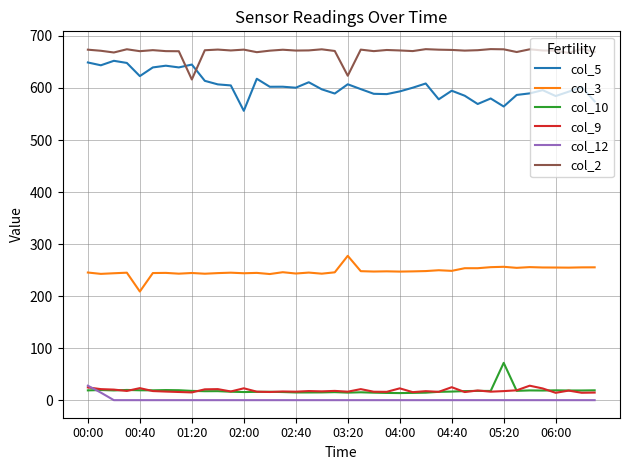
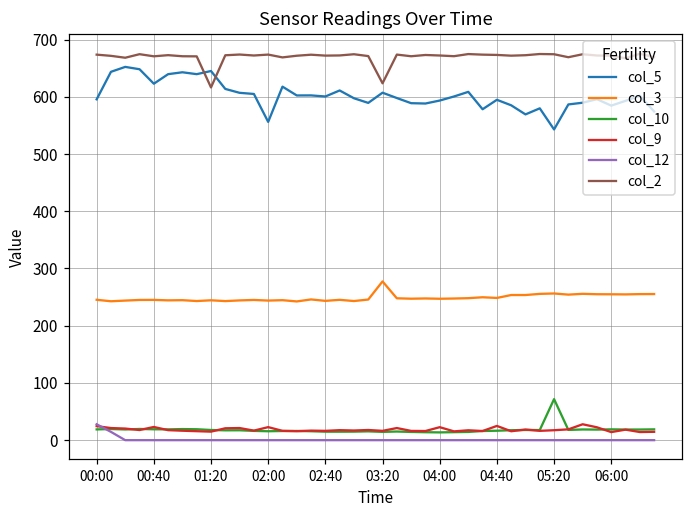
  {
    "col_5": {
-     "00:00": 650,
+     "00:00": 600,
      "00:40": 620,
      "01:20": 650,
      "02:00": 560,
      "02:40": 600,
      "03:20": 610,
      "04:00": 590,
      "04:40": 590,
-     "05:20": 560
+     "05:20": 540
    },
    "col_3": {
      "00:00": 250,
-     "00:40": 210,
+     "00:40": 250,
      "01:20": 240,
      "02:00": 240,
      "02:40": 240,
      "03:20": 280,
      "04:00": 250,
      "04:40": 250,
      "05:20": 260,
      "06:00": 250
    },
    "col_10": {
      "00:00": 20,
      "02:00": 20,
      "04:00": 10,
      "04:40": 20,
      "05:20": 70
    },
    "col_9": {
      "02:00": 20,
      "04:00": 20,
      "04:40": 20,
      "05:20": 20
    },
    "col_12": {
      "00:40": 0,
      "01:20": 0,
      "02:00": 0,
      "02:40": 0,
      "03:20": 0,
      "04:00": 0,
      "04:40": 0,
      "05:20": 0,
      "06:00": 0
    },
    "col_2": {
      "00:00": 670,
      "00:40": 670,
      "01:20": 620,
      "02:00": 670,
      "02:40": 670,
      "03:20": 620,
      "04:00": 670,
      "04:40": 670,
      "05:20": 670
    }
  }
